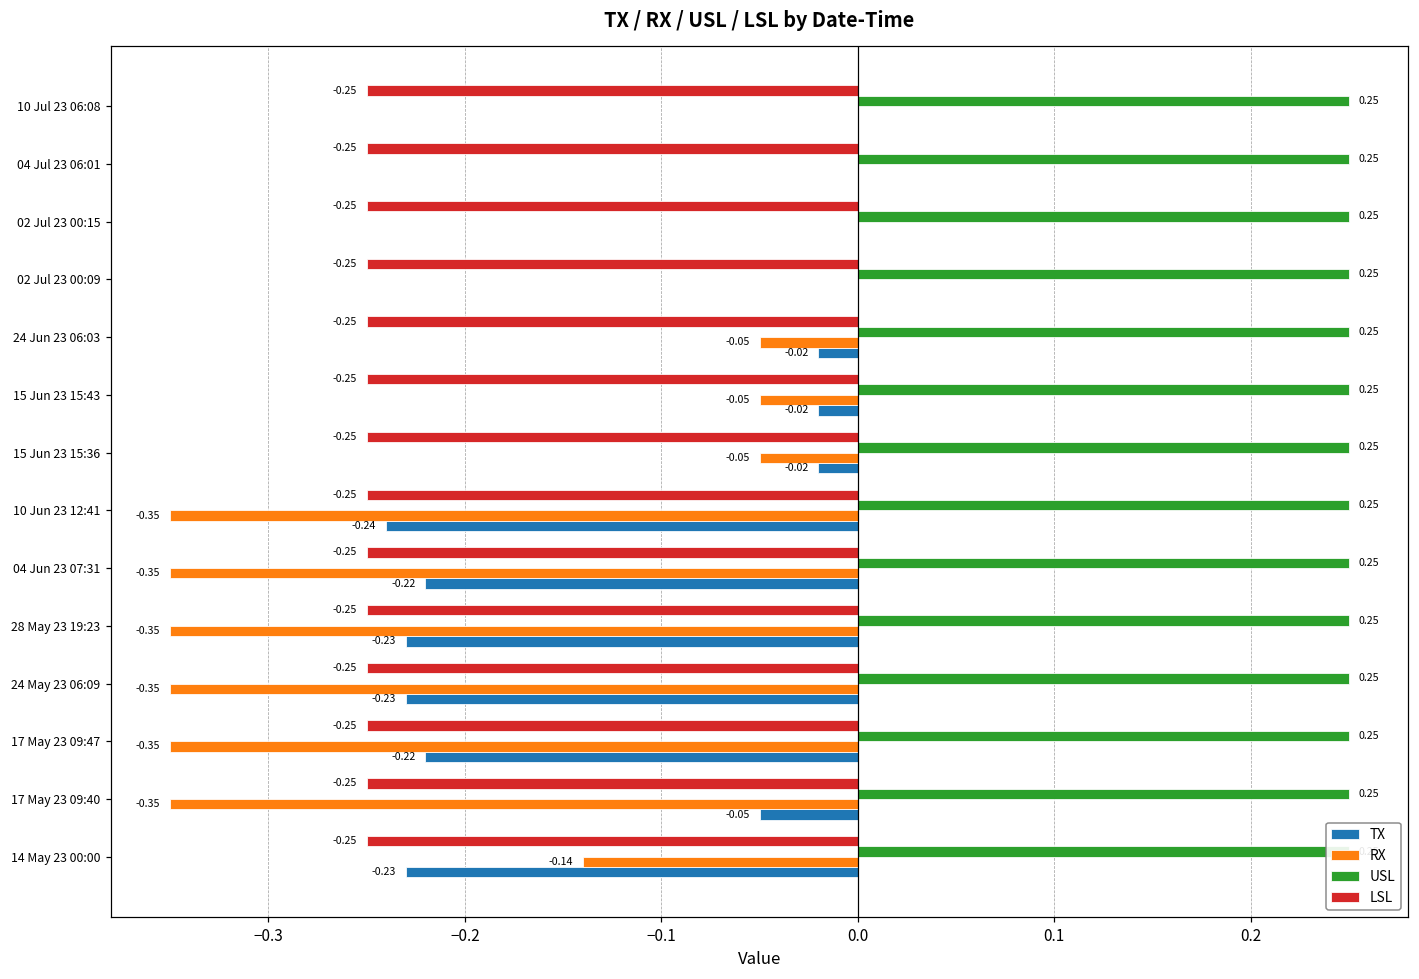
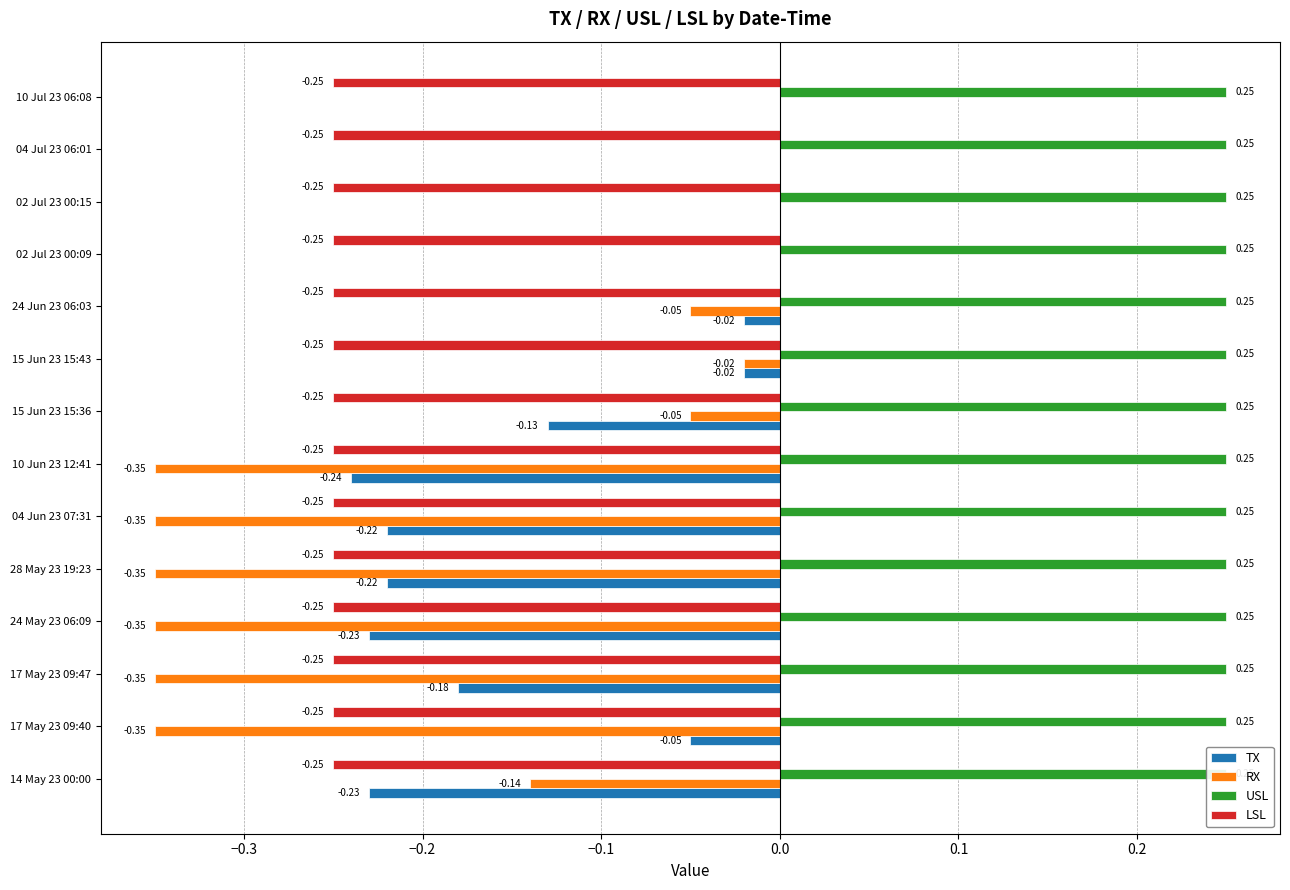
  {
    "TX": {
      "24 Jun 23 06:03": -0.02,
      "15 Jun 23 15:43": -0.02,
-     "15 Jun 23 15:36": -0.02,
+     "15 Jun 23 15:36": -0.13,
      "10 Jun 23 12:41": -0.24,
      "04 Jun 23 07:31": -0.22,
-     "28 May 23 19:23": -0.23,
+     "28 May 23 19:23": -0.22,
      "24 May 23 06:09": -0.23,
-     "17 May 23 09:47": -0.22,
+     "17 May 23 09:47": -0.18,
      "17 May 23 09:40": -0.05,
      "14 May 23 00:00": -0.23
    },
    "RX": {
      "24 Jun 23 06:03": -0.05,
-     "15 Jun 23 15:43": -0.05,
+     "15 Jun 23 15:43": -0.02,
      "15 Jun 23 15:36": -0.05,
      "10 Jun 23 12:41": -0.35,
      "04 Jun 23 07:31": -0.35,
      "28 May 23 19:23": -0.35,
      "24 May 23 06:09": -0.35,
      "17 May 23 09:47": -0.35,
      "17 May 23 09:40": -0.35,
      "14 May 23 00:00": -0.14
    },
    "USL": {
      "10 Jul 23 06:08": 0.25,
      "04 Jul 23 06:01": 0.25,
      "02 Jul 23 00:15": 0.25,
      "02 Jul 23 00:09": 0.25,
      "24 Jun 23 06:03": 0.25,
      "15 Jun 23 15:43": 0.25,
      "15 Jun 23 15:36": 0.25,
      "10 Jun 23 12:41": 0.25,
      "04 Jun 23 07:31": 0.25,
      "28 May 23 19:23": 0.25,
      "24 May 23 06:09": 0.25,
      "17 May 23 09:47": 0.25,
      "17 May 23 09:40": 0.25
    },
    "LSL": {
      "10 Jul 23 06:08": -0.25,
      "04 Jul 23 06:01": -0.25,
      "02 Jul 23 00:15": -0.25,
      "02 Jul 23 00:09": -0.25,
      "24 Jun 23 06:03": -0.25,
      "15 Jun 23 15:43": -0.25,
      "15 Jun 23 15:36": -0.25,
      "10 Jun 23 12:41": -0.25,
      "04 Jun 23 07:31": -0.25,
      "28 May 23 19:23": -0.25,
      "24 May 23 06:09": -0.25,
      "17 May 23 09:47": -0.25,
      "17 May 23 09:40": -0.25,
      "14 May 23 00:00": -0.25
    }
  }
